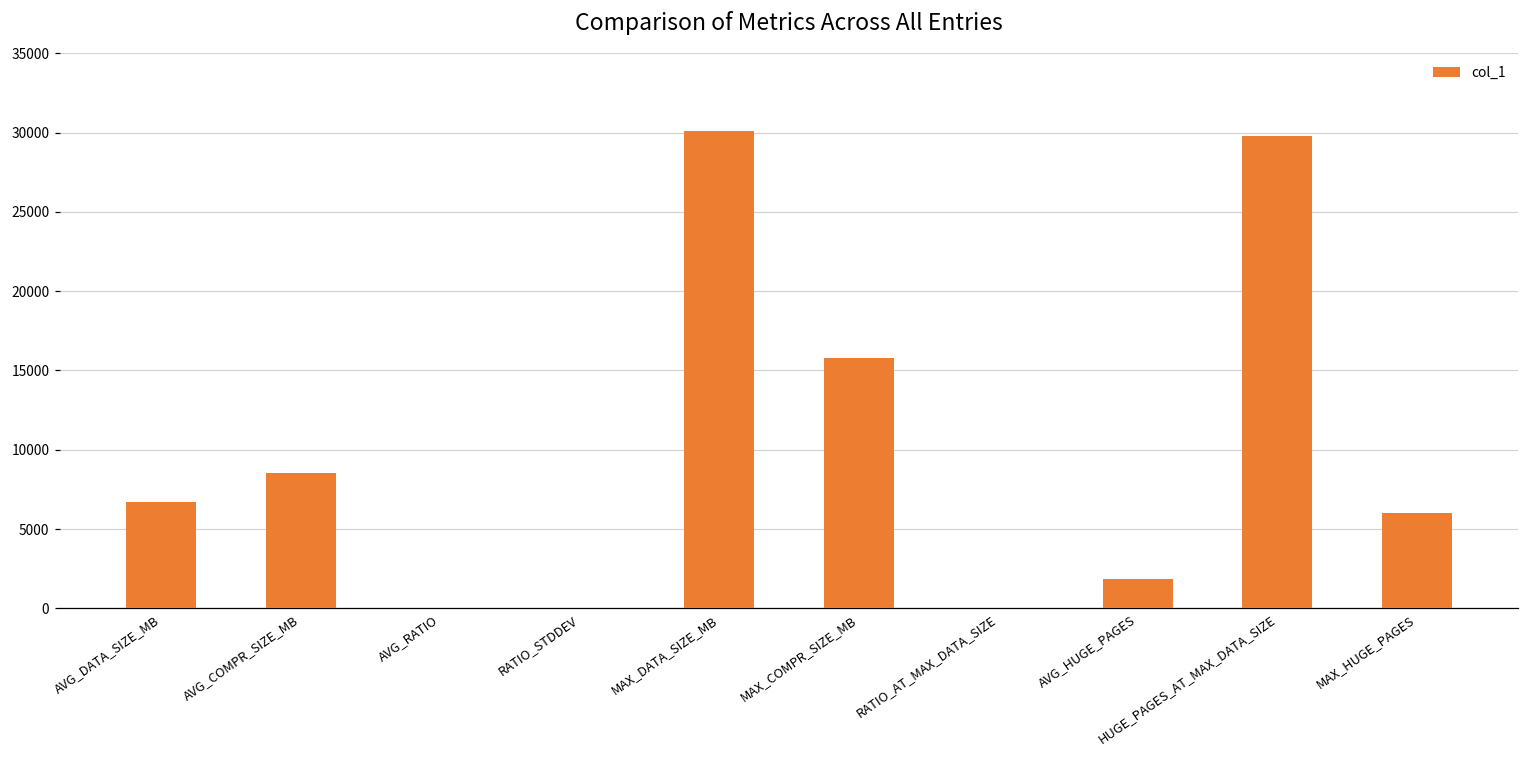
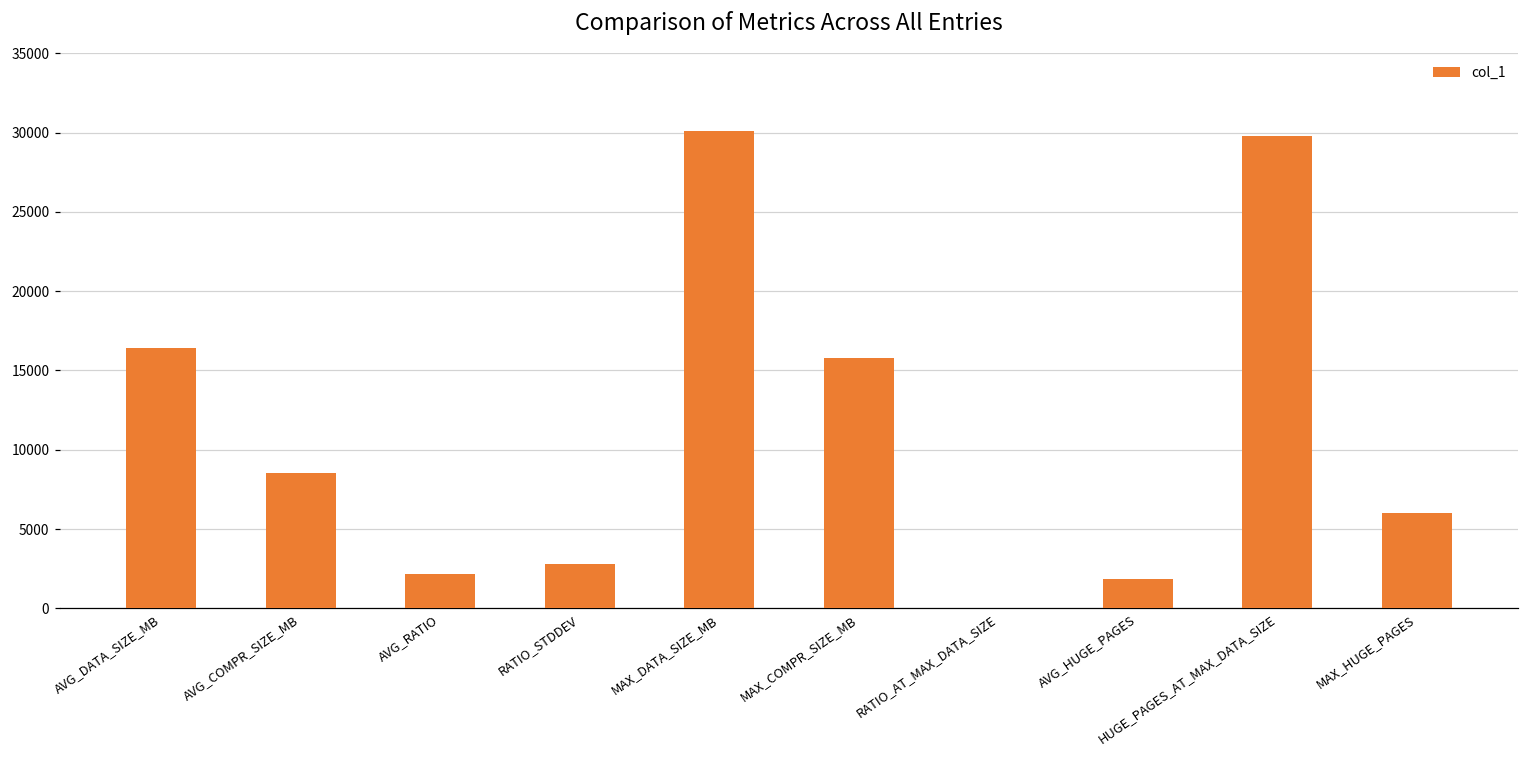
  {
-   "AVG_DATA_SIZE_MB": 6700,
+   "AVG_DATA_SIZE_MB": 16400,
    "AVG_COMPR_SIZE_MB": 8500,
-   "AVG_RATIO": 0,
-   "RATIO_STDDEV": 0,
+   "AVG_RATIO": 2200,
+   "RATIO_STDDEV": 2800,
    "MAX_DATA_SIZE_MB": 30100,
    "MAX_COMPR_SIZE_MB": 15800,
    "AVG_HUGE_PAGES": 1800,
    "HUGE_PAGES_AT_MAX_DATA_SIZE": 29800,
    "MAX_HUGE_PAGES": 6000
  }
